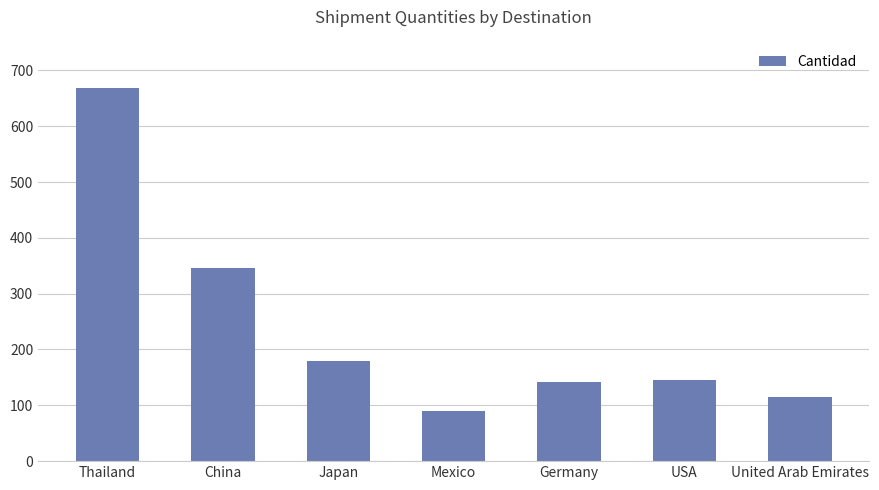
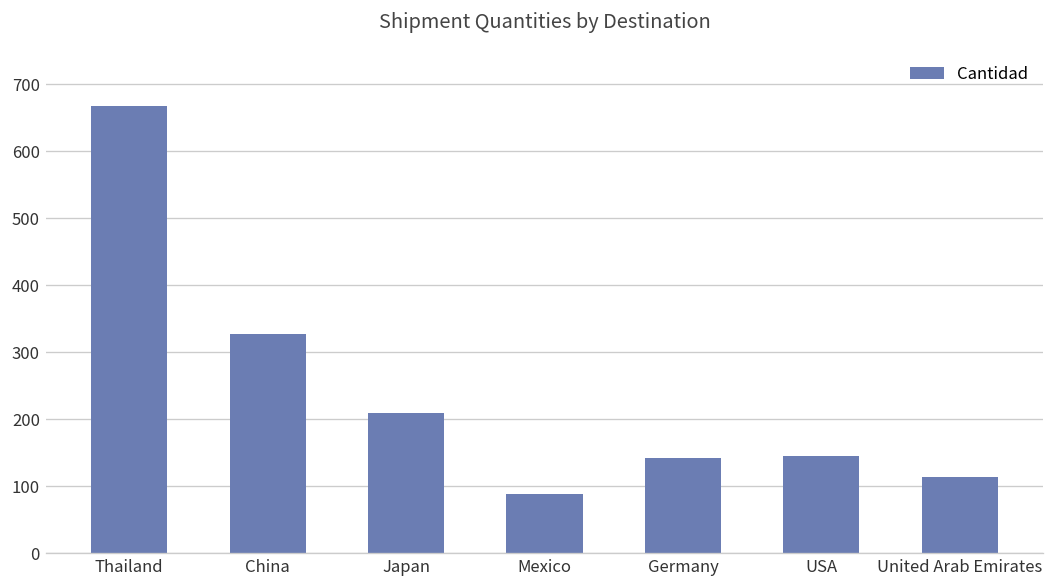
  {
    "Thailand": 670,
-   "China": 350,
-   "Japan": 180,
+   "China": 330,
+   "Japan": 210,
    "Mexico": 90,
    "Germany": 140,
    "USA": 150,
    "United Arab Emirates": 110
  }
